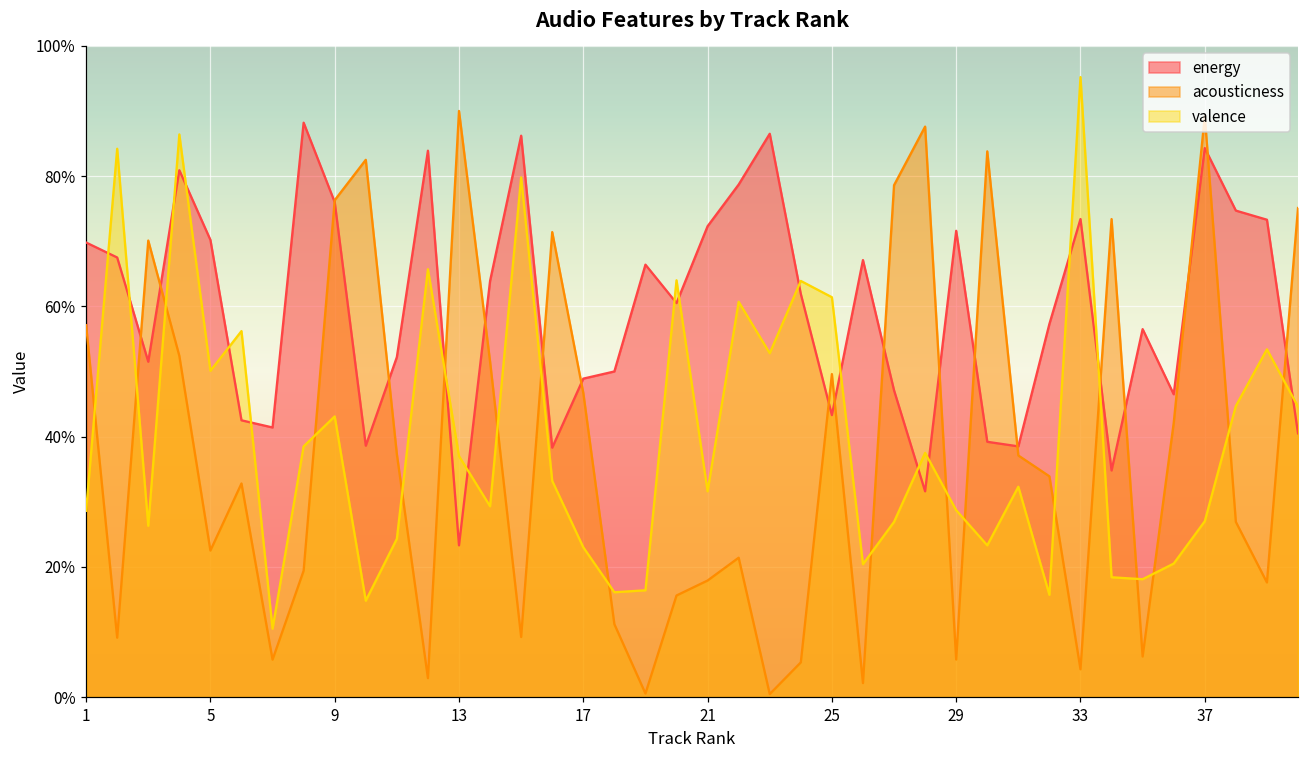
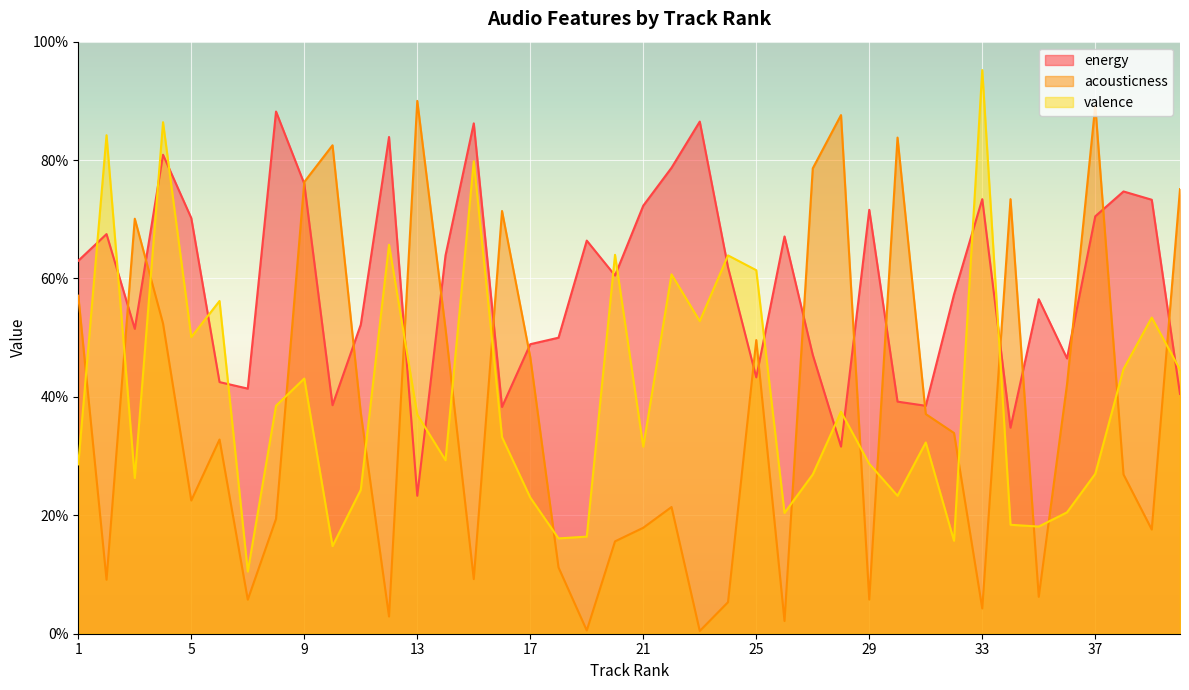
  {
    "energy": {
-     "1": "70%",
+     "1": "63%",
      "5": "70%",
      "13": "23%",
      "17": "49%",
      "21": "72%",
      "25": "43%",
      "29": "72%",
      "33": "73%",
-     "37": "84%"
+     "37": "71%"
    },
    "acousticness": {
      "1": "57%",
      "5": "23%",
      "13": "90%",
      "17": "47%",
      "21": "18%",
      "25": "50%",
      "29": "6%",
      "33": "4%"
    },
    "valence": {
      "1": "29%",
      "5": "50%",
      "9": "43%",
      "13": "37%",
      "17": "23%",
      "21": "32%",
      "25": "61%",
      "29": "29%",
      "33": "95%",
      "37": "27%"
    }
  }
